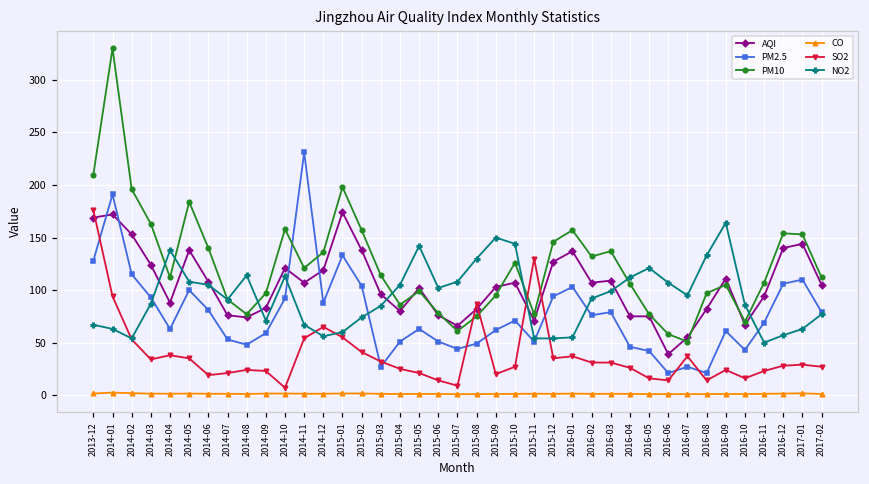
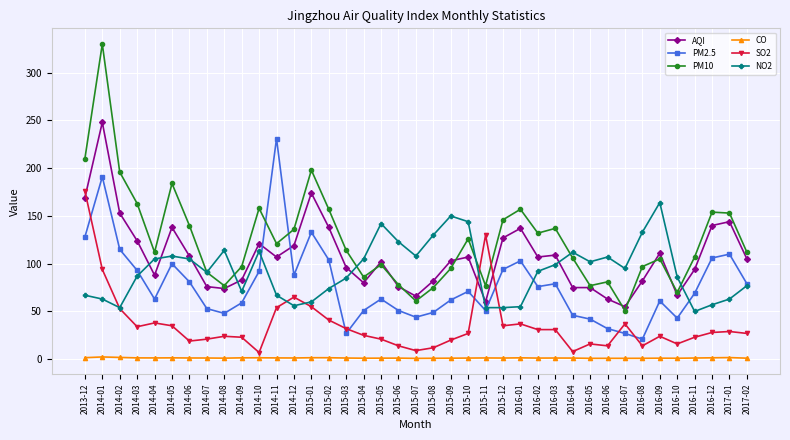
  {
    "AQI": {
      "2013-12": 170,
-     "2014-01": 170,
+     "2014-01": 250,
      "2014-02": 150,
      "2014-03": 120,
      "2014-04": 90,
      "2014-05": 140,
      "2014-06": 110,
      "2014-07": 80,
      "2014-08": 70,
      "2014-09": 80,
      "2014-10": 120,
      "2014-11": 110,
      "2014-12": 120,
      "2015-01": 170,
      "2015-02": 140,
      "2015-03": 100,
      "2015-04": 80,
      "2015-05": 100,
      "2015-07": 70,
      "2015-08": 80,
      "2015-09": 100,
      "2015-10": 110,
-     "2015-11": 70,
+     "2015-11": 60,
      "2015-12": 130,
      "2016-01": 140,
      "2016-02": 110,
      "2016-03": 110,
      "2016-04": 80,
-     "2016-06": 40,
+     "2016-06": 60,
      "2016-07": 60,
      "2016-08": 80,
      "2016-09": 110,
      "2016-10": 70,
      "2016-11": 90,
      "2016-12": 140,
      "2017-01": 140,
      "2017-02": 110
    },
    "PM2.5": {
      "2013-12": 130,
      "2014-01": 190,
      "2014-02": 120,
      "2014-03": 90,
      "2014-04": 60,
      "2014-05": 100,
      "2014-06": 80,
      "2014-07": 50,
      "2014-08": 50,
      "2014-09": 60,
      "2014-10": 90,
      "2014-11": 230,
      "2014-12": 90,
      "2015-01": 130,
      "2015-02": 100,
      "2015-03": 30,
      "2015-04": 50,
      "2015-05": 60,
      "2015-06": 50,
      "2015-07": 40,
      "2015-08": 50,
      "2015-09": 60,
      "2015-10": 70,
      "2015-11": 50,
      "2015-12": 90,
      "2016-01": 100,
      "2016-02": 80,
      "2016-03": 80,
      "2016-04": 50,
      "2016-05": 40,
-     "2016-06": 20,
+     "2016-06": 30,
      "2016-07": 30,
      "2016-08": 20,
      "2016-09": 60,
      "2016-10": 40,
      "2016-11": 70,
      "2016-12": 110,
      "2017-01": 110
    },
    "PM10": {
      "2013-12": 210,
      "2014-01": 330,
      "2014-02": 200,
      "2014-03": 160,
      "2014-04": 110,
      "2014-05": 180,
      "2014-06": 140,
      "2014-08": 80,
      "2014-09": 100,
      "2014-10": 160,
      "2014-11": 120,
      "2014-12": 140,
      "2015-01": 200,
      "2015-02": 160,
      "2015-03": 110,
      "2015-04": 90,
      "2015-05": 100,
      "2015-07": 60,
      "2015-08": 80,
      "2015-09": 100,
      "2015-10": 130,
      "2015-11": 80,
      "2015-12": 150,
      "2016-01": 160,
      "2016-02": 130,
      "2016-03": 140,
      "2016-04": 110,
-     "2016-06": 60,
+     "2016-06": 80,
      "2016-07": 50,
      "2016-08": 100,
      "2016-09": 110,
      "2016-10": 70,
      "2016-11": 110,
      "2016-12": 150,
      "2017-01": 150,
      "2017-02": 110
    },
    "SO2": {
      "2013-12": 180,
      "2014-01": 90,
      "2014-03": 30,
      "2014-04": 40,
      "2014-05": 40,
      "2014-06": 20,
      "2014-07": 20,
      "2014-08": 20,
      "2014-09": 20,
      "2014-10": 10,
      "2014-11": 50,
      "2014-12": 70,
      "2015-01": 60,
      "2015-02": 40,
      "2015-03": 30,
      "2015-04": 30,
      "2015-05": 20,
      "2015-06": 10,
      "2015-07": 10,
-     "2015-08": 90,
+     "2015-08": 10,
      "2015-09": 20,
      "2015-10": 30,
      "2015-11": 130,
      "2015-12": 40,
      "2016-01": 40,
      "2016-02": 30,
      "2016-03": 30,
-     "2016-04": 30,
+     "2016-04": 10,
      "2016-05": 20,
      "2016-06": 10,
      "2016-07": 40,
      "2016-08": 10,
      "2016-09": 20,
      "2016-10": 20,
      "2016-11": 20,
      "2016-12": 30,
      "2017-01": 30,
      "2017-02": 30
    },
    "NO2": {
      "2013-12": 70,
      "2014-01": 60,
      "2014-03": 90,
-     "2014-04": 140,
+     "2014-04": 110,
      "2014-05": 110,
      "2014-06": 110,
      "2014-08": 110,
      "2014-09": 70,
      "2014-10": 110,
      "2014-11": 70,
      "2014-12": 60,
      "2015-01": 60,
      "2015-02": 70,
      "2015-03": 90,
      "2015-04": 110,
      "2015-05": 140,
-     "2015-06": 100,
+     "2015-06": 120,
      "2015-07": 110,
      "2015-08": 130,
      "2015-09": 150,
      "2015-10": 140,
      "2015-11": 50,
      "2015-12": 50,
      "2016-01": 60,
      "2016-02": 90,
      "2016-03": 100,
      "2016-04": 110,
-     "2016-05": 120,
+     "2016-05": 100,
      "2016-06": 110,
      "2016-07": 100,
      "2016-08": 130,
      "2016-09": 160,
      "2016-10": 90,
      "2016-11": 50,
      "2016-12": 60,
      "2017-01": 60
    }
  }
